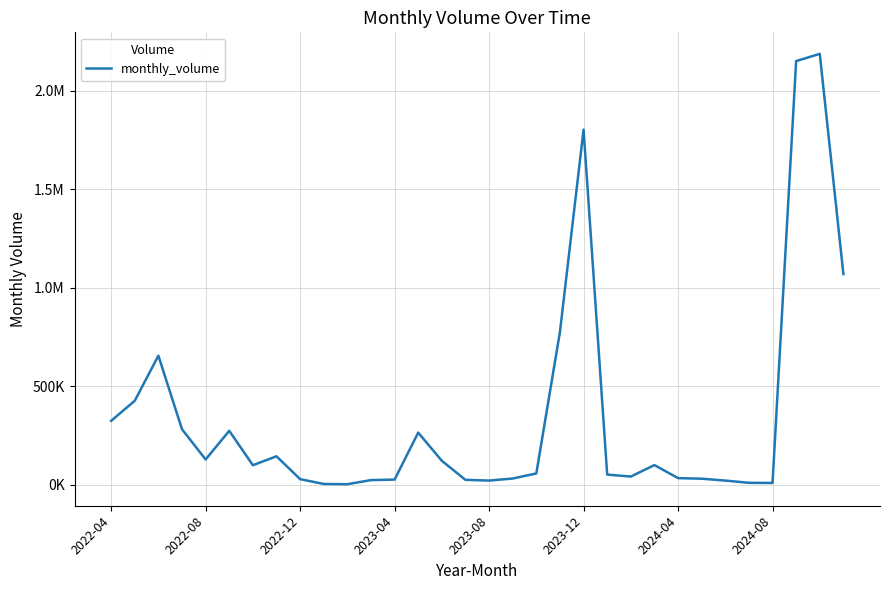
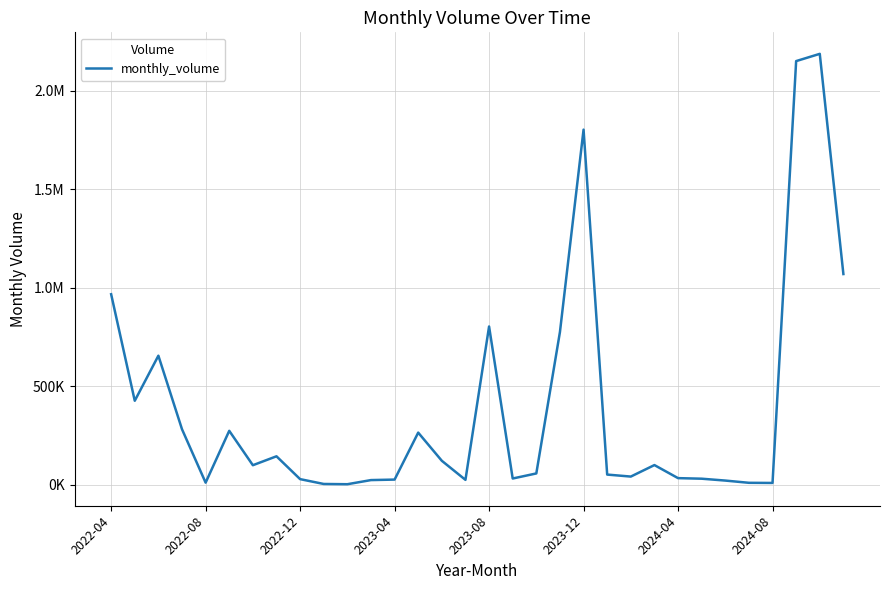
  {
-   "2022-04": 320000,
-   "2022-08": 130000,
+   "2022-04": 970000,
+   "2022-08": 10000,
    "2022-12": 30000,
    "2023-04": 30000,
-   "2023-08": 20000,
+   "2023-08": 800000,
    "2023-12": 1800000,
    "2024-04": 30000,
    "2024-08": 10000
  }
